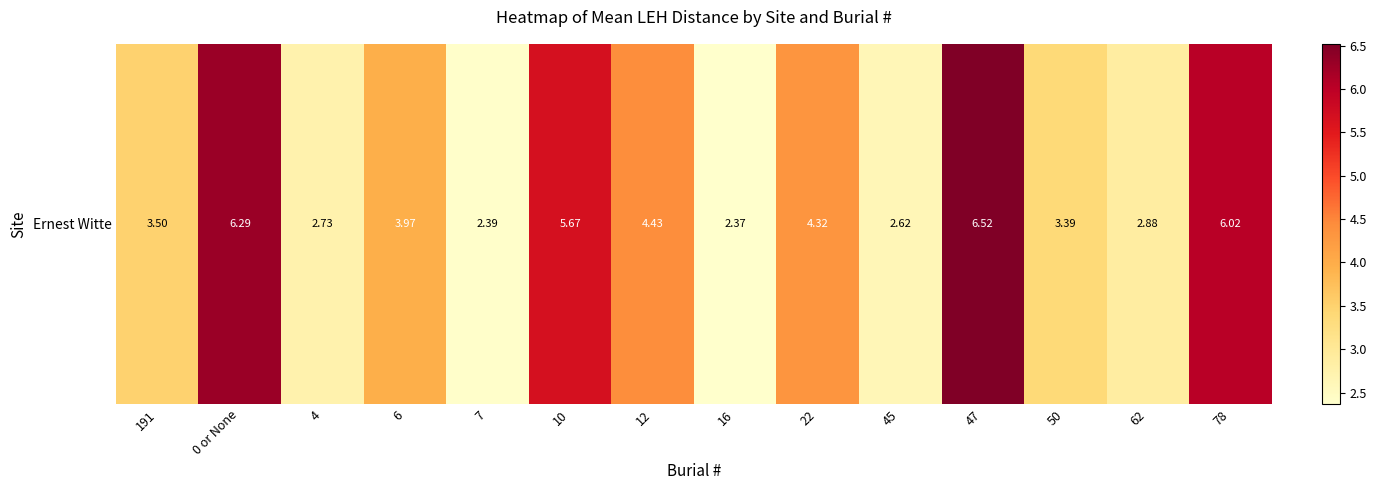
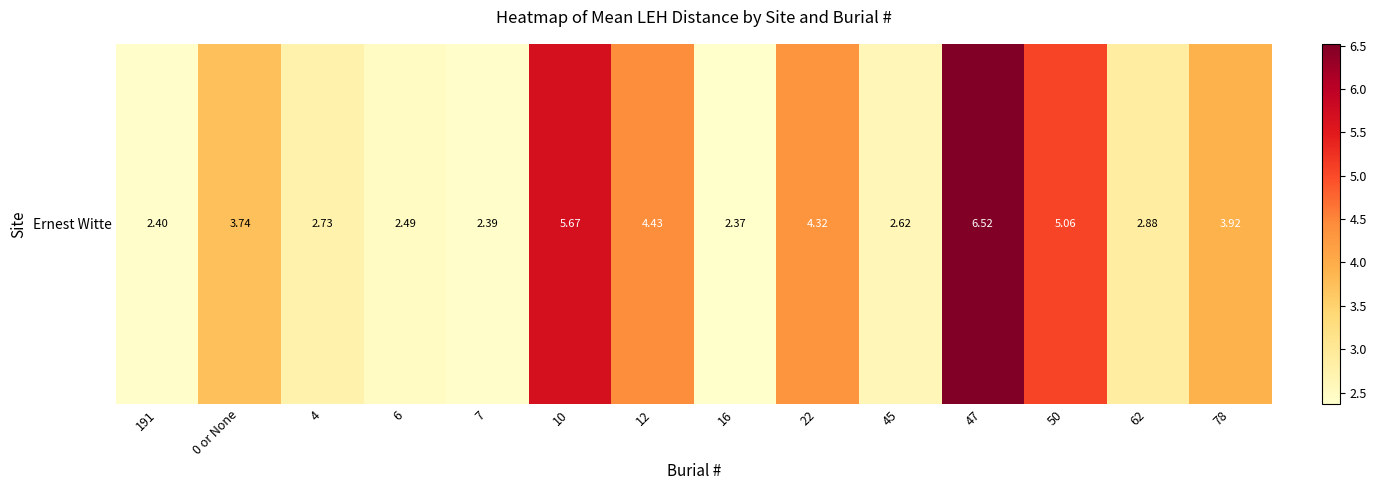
  {
    "Ernest Witte": {
-     "191": 3.50,
-     "0 or None": 6.29,
+     "191": 2.40,
+     "0 or None": 3.74,
      "4": 2.73,
-     "6": 3.97,
+     "6": 2.49,
      "7": 2.39,
      "10": 5.67,
      "12": 4.43,
      "16": 2.37,
      "22": 4.32,
      "45": 2.62,
      "47": 6.52,
-     "50": 3.39,
+     "50": 5.06,
      "62": 2.88,
-     "78": 6.02
+     "78": 3.92
    }
  }
